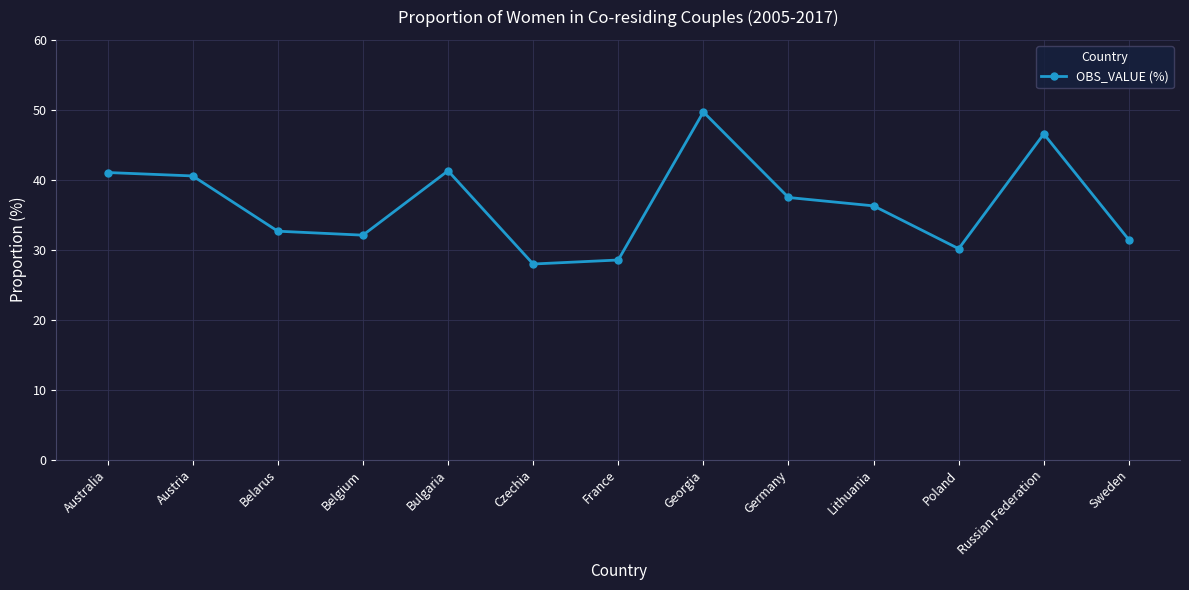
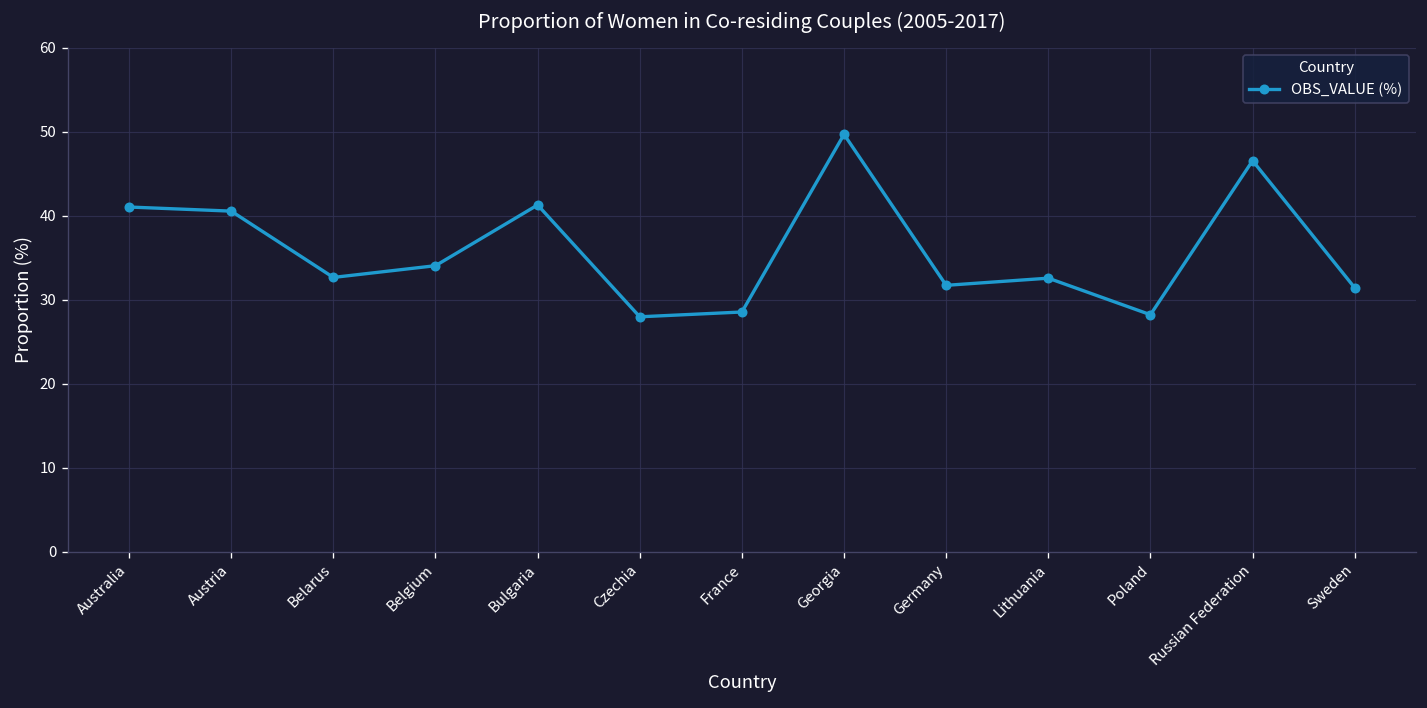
  {
    "Australia": 41,
    "Austria": 41,
    "Belarus": 33,
-   "Belgium": 32,
+   "Belgium": 34,
    "Bulgaria": 41,
    "Czechia": 28,
    "France": 29,
    "Georgia": 50,
-   "Germany": 37,
-   "Lithuania": 36,
-   "Poland": 30,
+   "Germany": 32,
+   "Lithuania": 33,
+   "Poland": 28,
    "Russian Federation": 47,
    "Sweden": 31
  }
